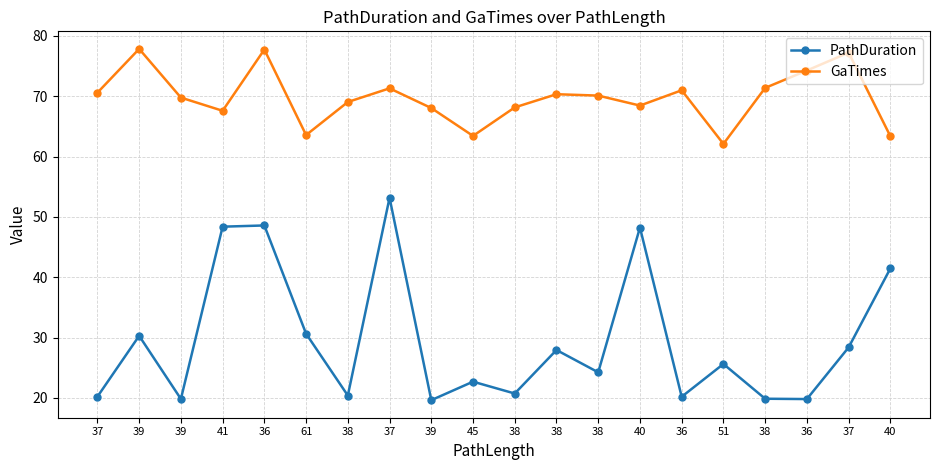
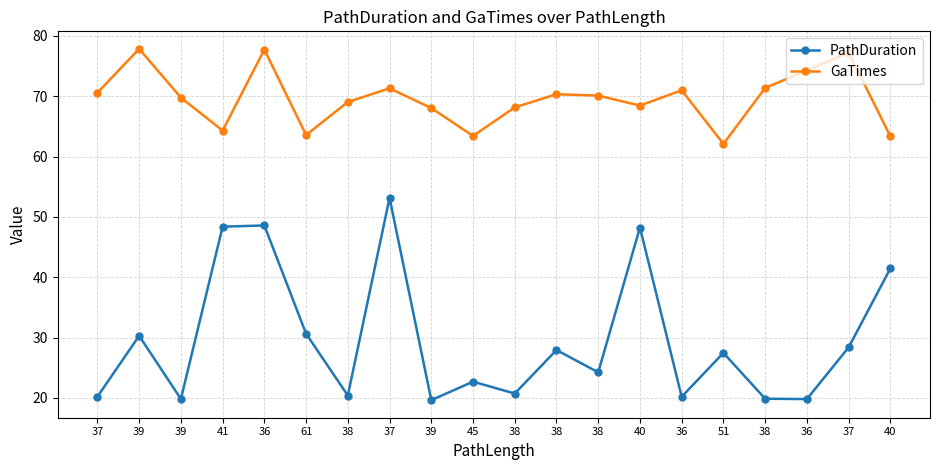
  {
    "PathDuration": {
      "41": 48,
      "61": 31,
      "45": 23,
-     "51": 26
+     "51": 27
    },
    "GaTimes": {
-     "41": 68,
+     "41": 64,
      "61": 64,
      "45": 63,
      "51": 62
    }
  }
